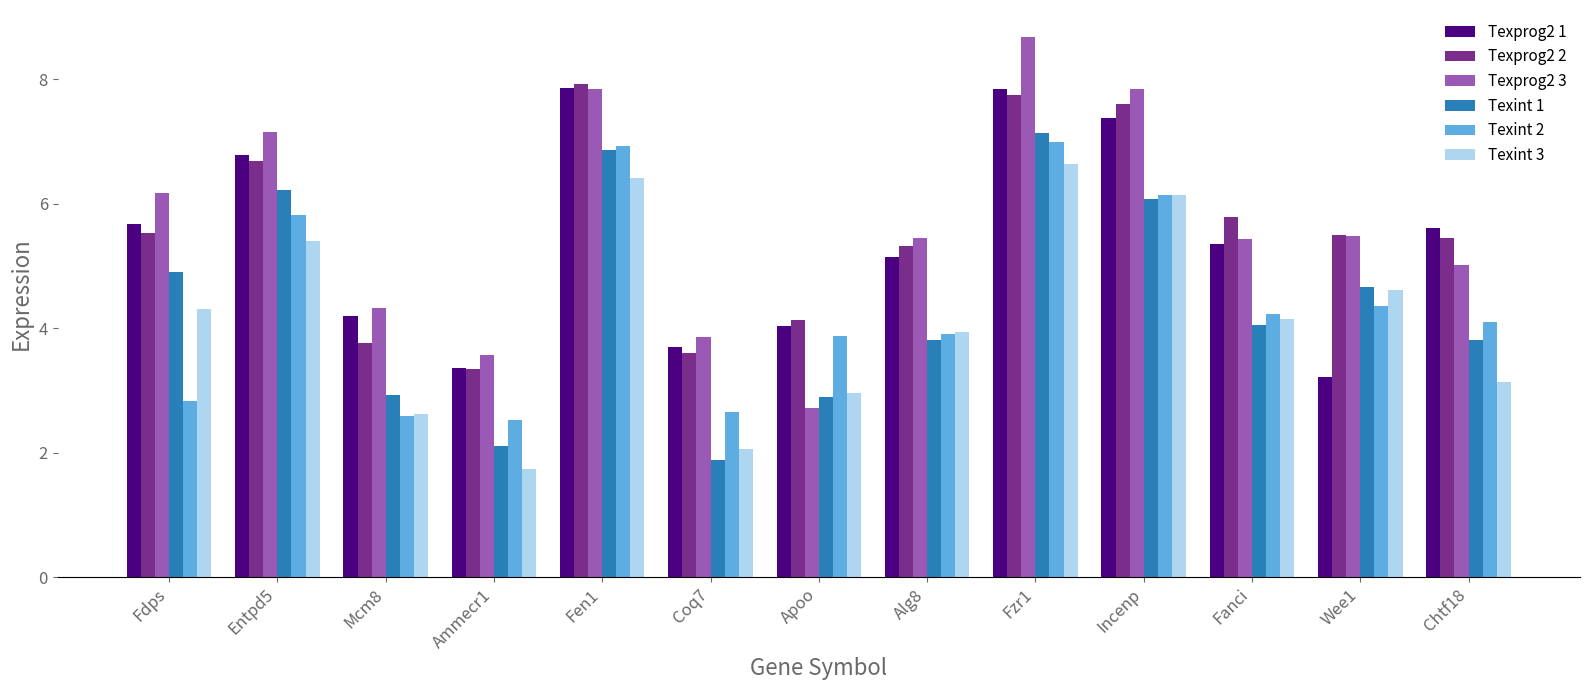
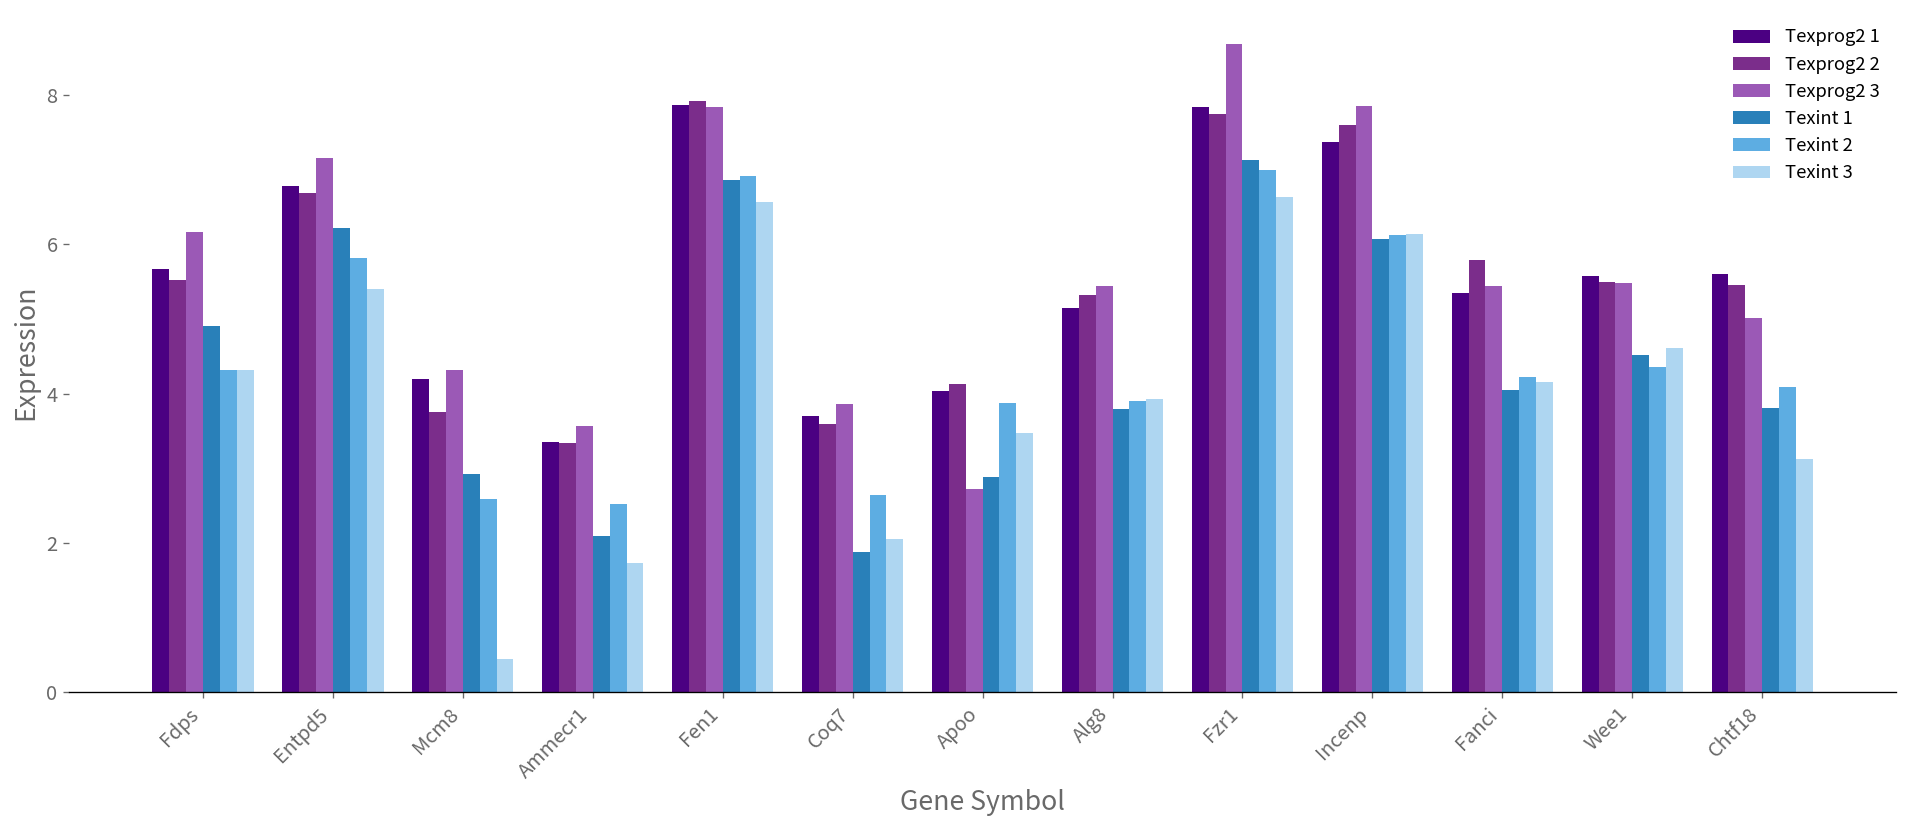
  {
    "Texprog2 1": {
      "Fdps": 5.7,
      "Entpd5": 6.8,
      "Mcm8": 4.2,
      "Ammecr1": 3.4,
      "Fen1": 7.9,
      "Coq7": 3.7,
      "Apoo": 4.0,
      "Alg8": 5.1,
      "Fzr1": 7.8,
      "Incenp": 7.4,
      "Fanci": 5.3,
-     "Wee1": 3.2,
+     "Wee1": 5.6,
      "Chtf18": 5.6
    },
    "Texprog2 2": {
      "Fdps": 5.5,
      "Entpd5": 6.7,
      "Mcm8": 3.8,
      "Ammecr1": 3.3,
      "Fen1": 7.9,
      "Coq7": 3.6,
      "Apoo": 4.1,
      "Alg8": 5.3,
      "Fzr1": 7.7,
      "Incenp": 7.6,
      "Fanci": 5.8,
      "Wee1": 5.5,
      "Chtf18": 5.5
    },
    "Texprog2 3": {
      "Fdps": 6.2,
      "Entpd5": 7.2,
      "Mcm8": 4.3,
      "Ammecr1": 3.6,
      "Fen1": 7.8,
      "Coq7": 3.9,
      "Apoo": 2.7,
      "Alg8": 5.4,
      "Fzr1": 8.7,
      "Incenp": 7.8,
      "Fanci": 5.4,
      "Wee1": 5.5,
      "Chtf18": 5.0
    },
    "Texint 1": {
      "Fdps": 4.9,
      "Entpd5": 6.2,
      "Mcm8": 2.9,
      "Ammecr1": 2.1,
      "Fen1": 6.9,
      "Coq7": 1.9,
      "Apoo": 2.9,
      "Alg8": 3.8,
      "Fzr1": 7.1,
      "Incenp": 6.1,
      "Fanci": 4.0,
-     "Wee1": 4.7,
+     "Wee1": 4.5,
      "Chtf18": 3.8
    },
    "Texint 2": {
-     "Fdps": 2.8,
+     "Fdps": 4.3,
      "Entpd5": 5.8,
      "Mcm8": 2.6,
      "Ammecr1": 2.5,
      "Fen1": 6.9,
      "Coq7": 2.6,
      "Apoo": 3.9,
      "Alg8": 3.9,
      "Fzr1": 7.0,
      "Incenp": 6.1,
      "Fanci": 4.2,
      "Wee1": 4.4,
      "Chtf18": 4.1
    },
    "Texint 3": {
      "Fdps": 4.3,
      "Entpd5": 5.4,
-     "Mcm8": 2.6,
+     "Mcm8": 0.4,
      "Ammecr1": 1.7,
-     "Fen1": 6.4,
+     "Fen1": 6.6,
      "Coq7": 2.0,
-     "Apoo": 3.0,
+     "Apoo": 3.5,
      "Alg8": 3.9,
      "Fzr1": 6.6,
      "Incenp": 6.1,
      "Fanci": 4.2,
      "Wee1": 4.6,
      "Chtf18": 3.1
    }
  }
